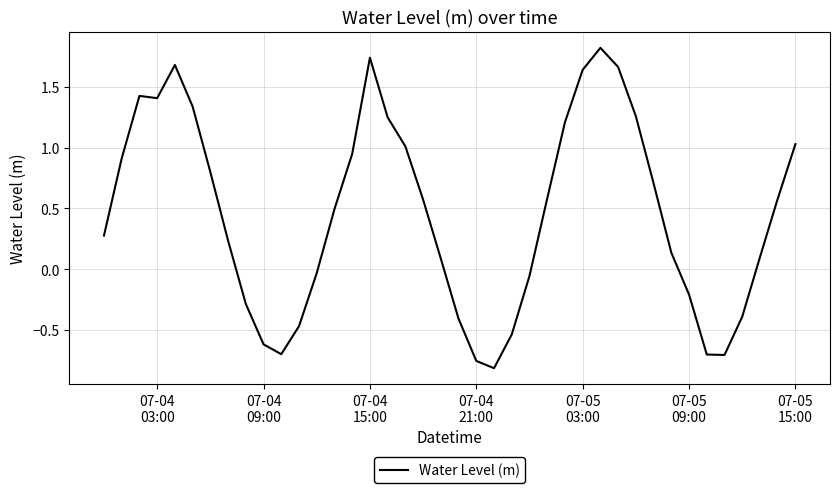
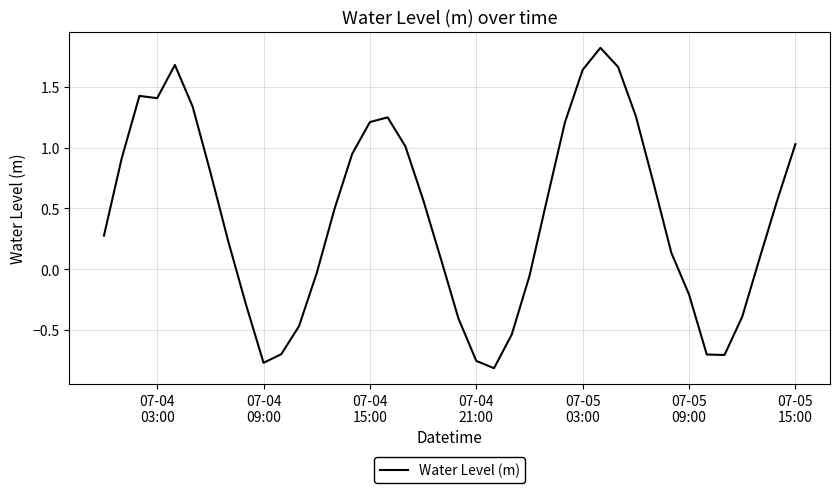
  {
    "07-04 03:00": 1.41,
-   "07-04 09:00": -0.62,
-   "07-04 15:00": 1.74,
+   "07-04 09:00": -0.77,
+   "07-04 15:00": 1.21,
    "07-04 21:00": -0.75,
    "07-05 03:00": 1.64,
    "07-05 09:00": -0.21,
    "07-05 15:00": 1.03
  }
